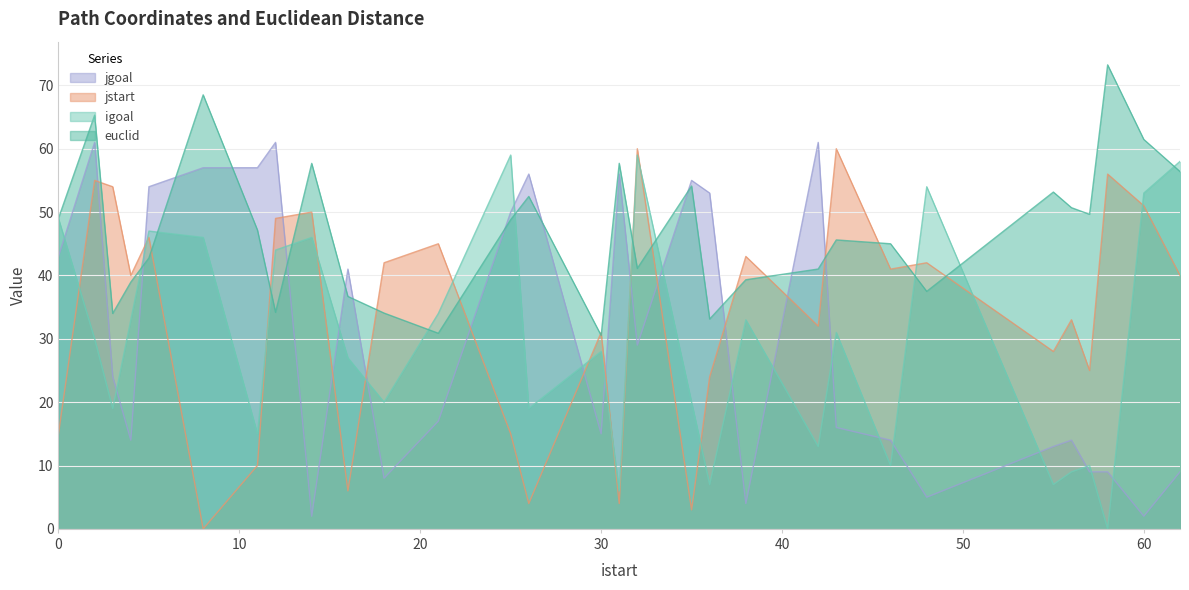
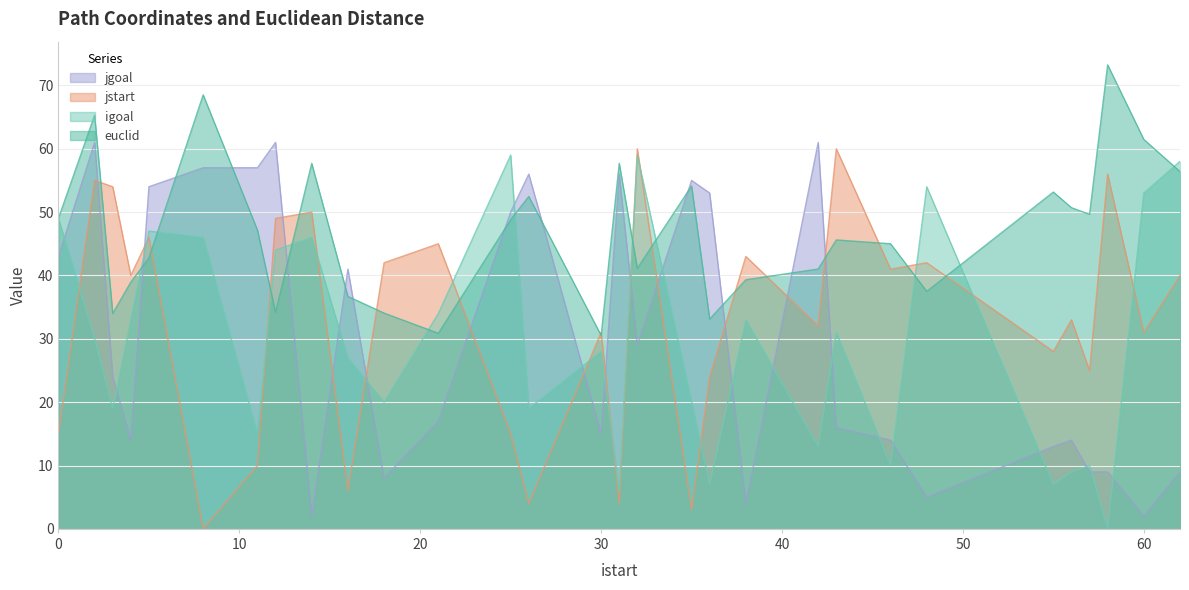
  {
    "jstart": {
      "0": 15,
      "30": 31,
-     "60": 51
+     "60": 31
    }
  }
